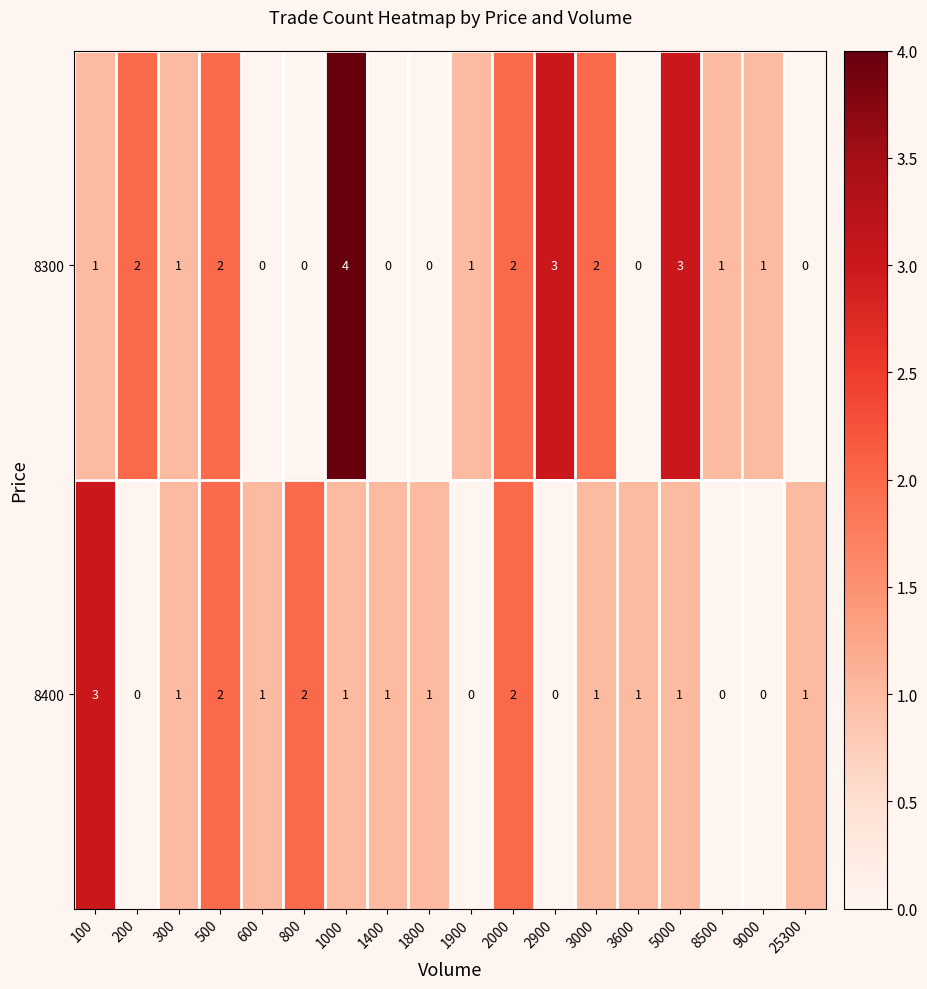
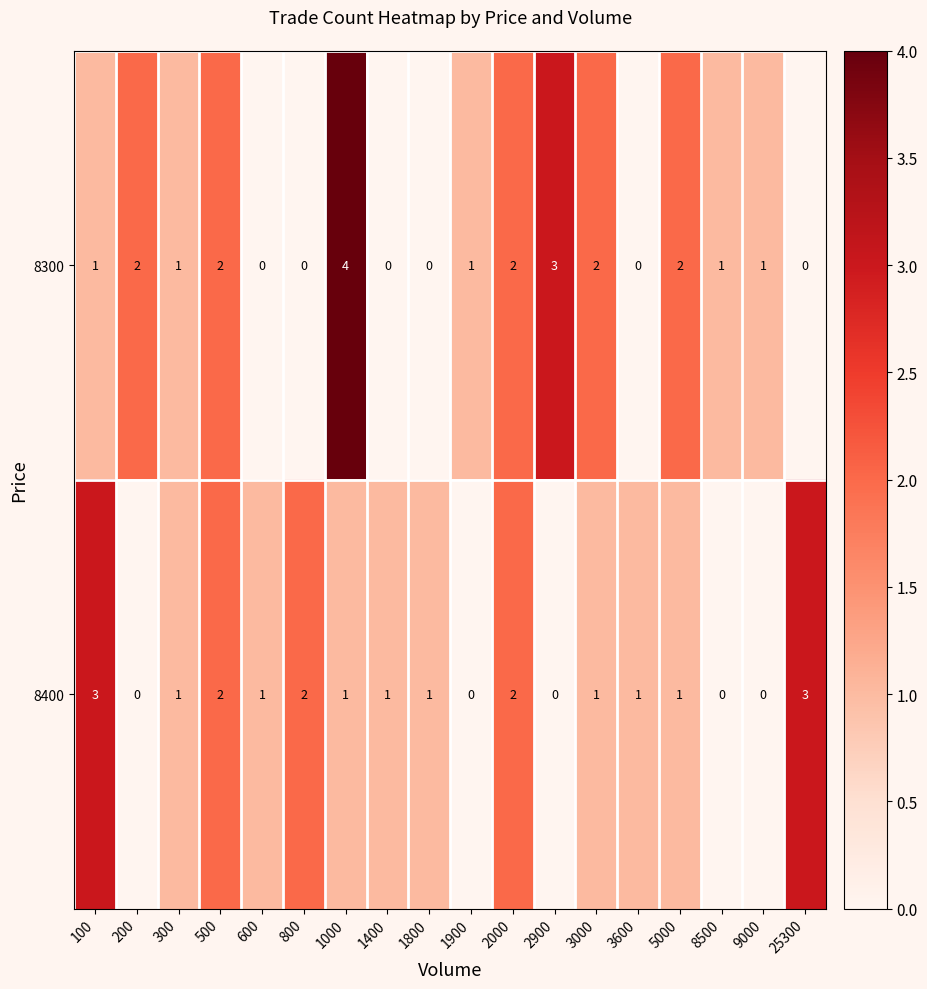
  {
    "8300": {
      "100": 1,
      "200": 2,
      "300": 1,
      "500": 2,
      "600": 0,
      "800": 0,
      "1000": 4,
      "1400": 0,
      "1800": 0,
      "1900": 1,
      "2000": 2,
      "2900": 3,
      "3000": 2,
      "3600": 0,
-     "5000": 3,
+     "5000": 2,
      "8500": 1,
      "9000": 1,
      "25300": 0
    },
    "8400": {
      "100": 3,
      "200": 0,
      "300": 1,
      "500": 2,
      "600": 1,
      "800": 2,
      "1000": 1,
      "1400": 1,
      "1800": 1,
      "1900": 0,
      "2000": 2,
      "2900": 0,
      "3000": 1,
      "3600": 1,
      "5000": 1,
      "8500": 0,
      "9000": 0,
-     "25300": 1
+     "25300": 3
    }
  }
